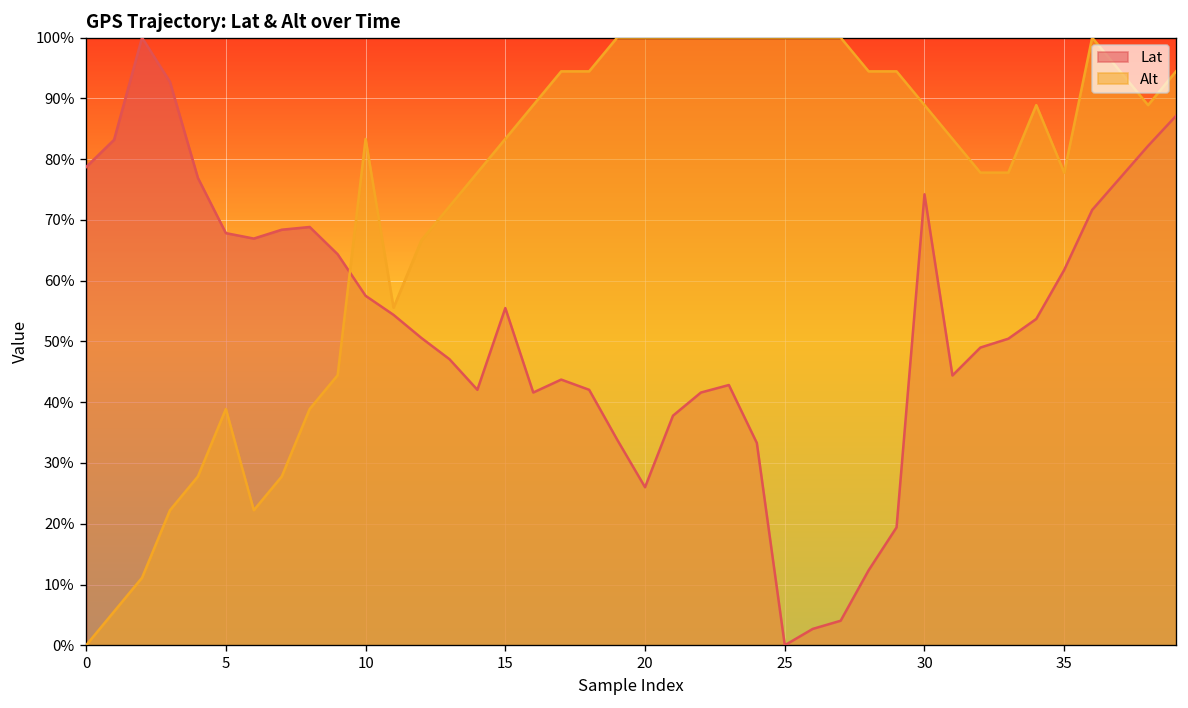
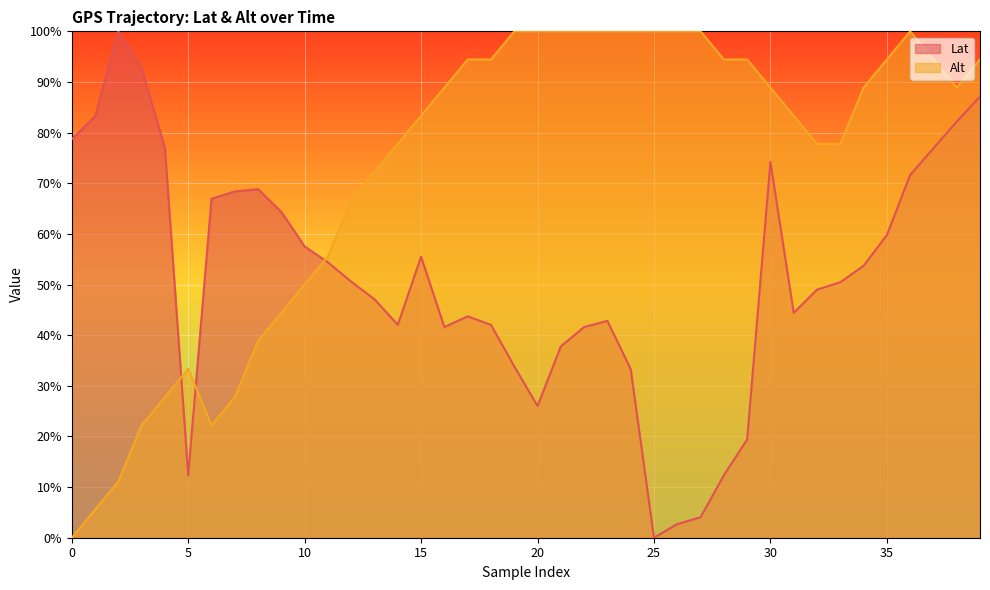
  {
    "Lat": {
      "0": "79%",
-     "5": "68%",
+     "5": "12%",
      "10": "58%",
      "15": "55%",
      "20": "26%",
      "25": "0%",
      "30": "74%",
-     "35": "62%"
+     "35": "60%"
    },
    "Alt": {
      "0": "0%",
-     "5": "39%",
-     "10": "83%",
+     "5": "33%",
+     "10": "50%",
      "15": "83%",
      "20": "100%",
      "25": "100%",
      "30": "89%",
-     "35": "78%"
+     "35": "94%"
    }
  }
